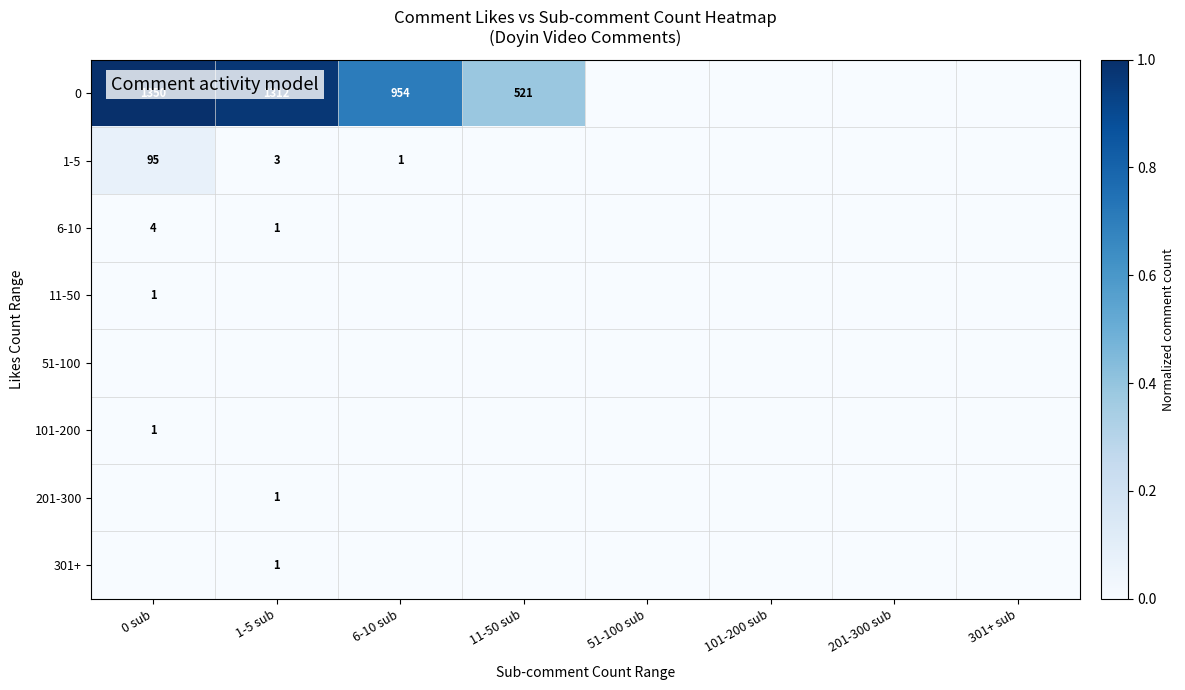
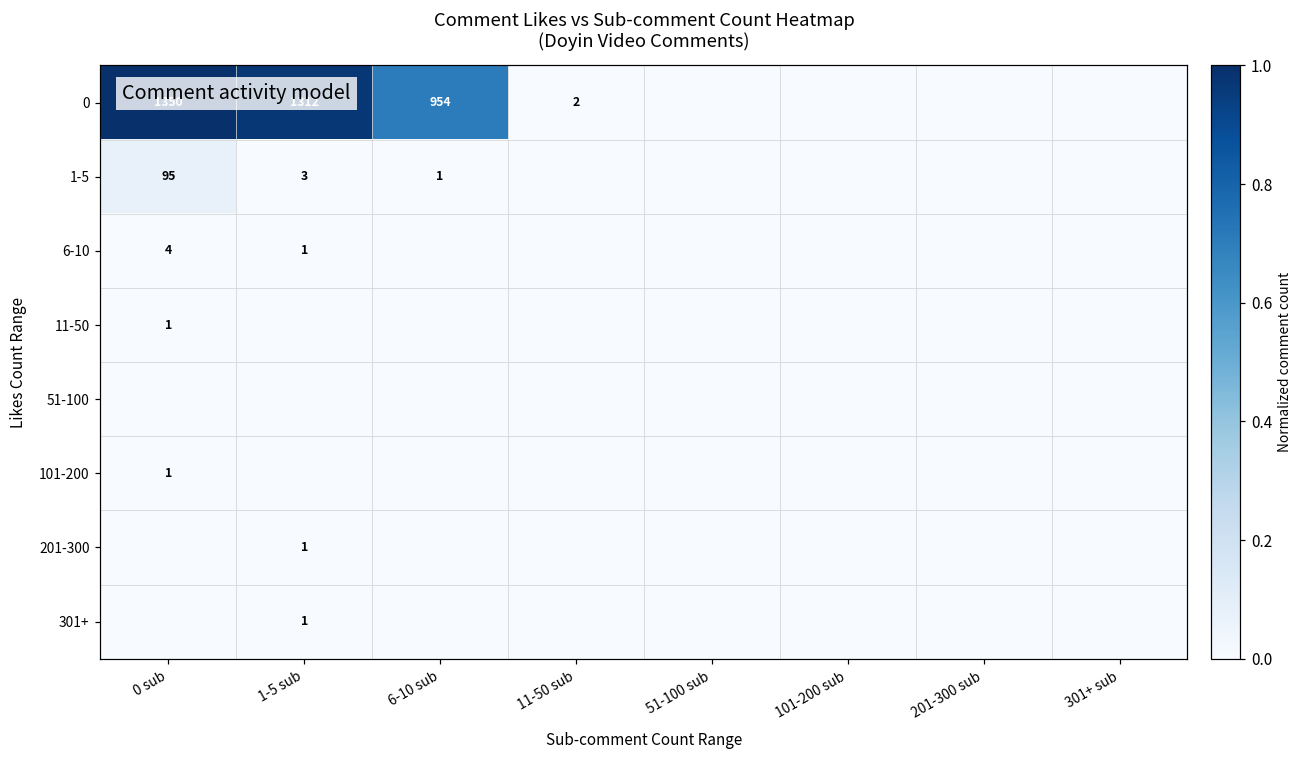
  {
    "0": {
      "6-10 sub": 954,
-     "11-50 sub": 521
+     "11-50 sub": 2
    },
    "1-5": {
      "0 sub": 95,
      "1-5 sub": 3,
      "6-10 sub": 1
    },
    "6-10": {
      "0 sub": 4,
      "1-5 sub": 1
    },
    "11-50": {
      "0 sub": 1
    },
    "101-200": {
      "0 sub": 1
    },
    "201-300": {
      "1-5 sub": 1
    },
    "301+": {
      "1-5 sub": 1
    }
  }
